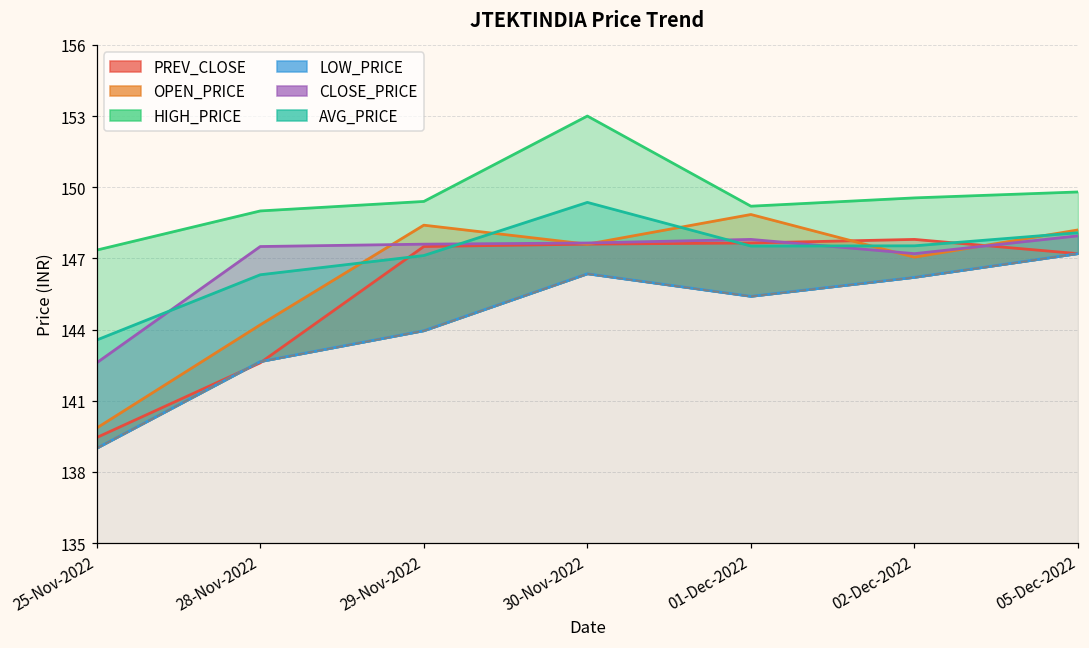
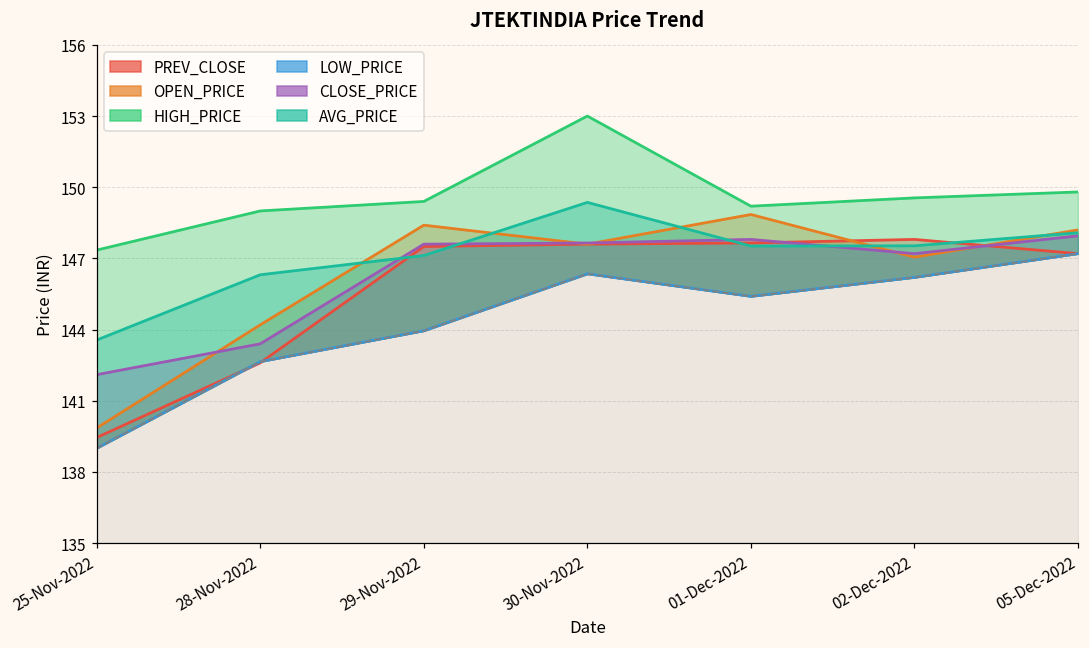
  {
    "CLOSE_PRICE": {
-     "25-Nov-2022": 142.6,
-     "28-Nov-2022": 147.5,
+     "25-Nov-2022": 142.1,
+     "28-Nov-2022": 143.4,
      "01-Dec-2022": 147.8,
      "02-Dec-2022": 147.2,
      "05-Dec-2022": 148.0
    }
  }
